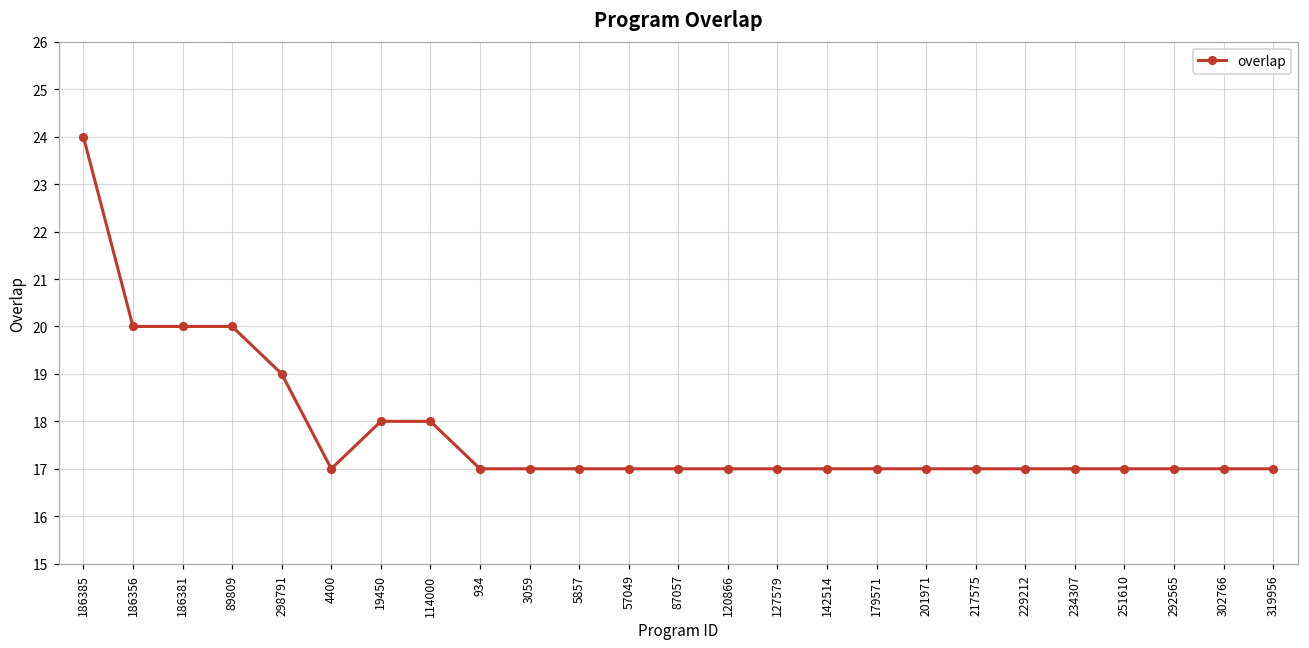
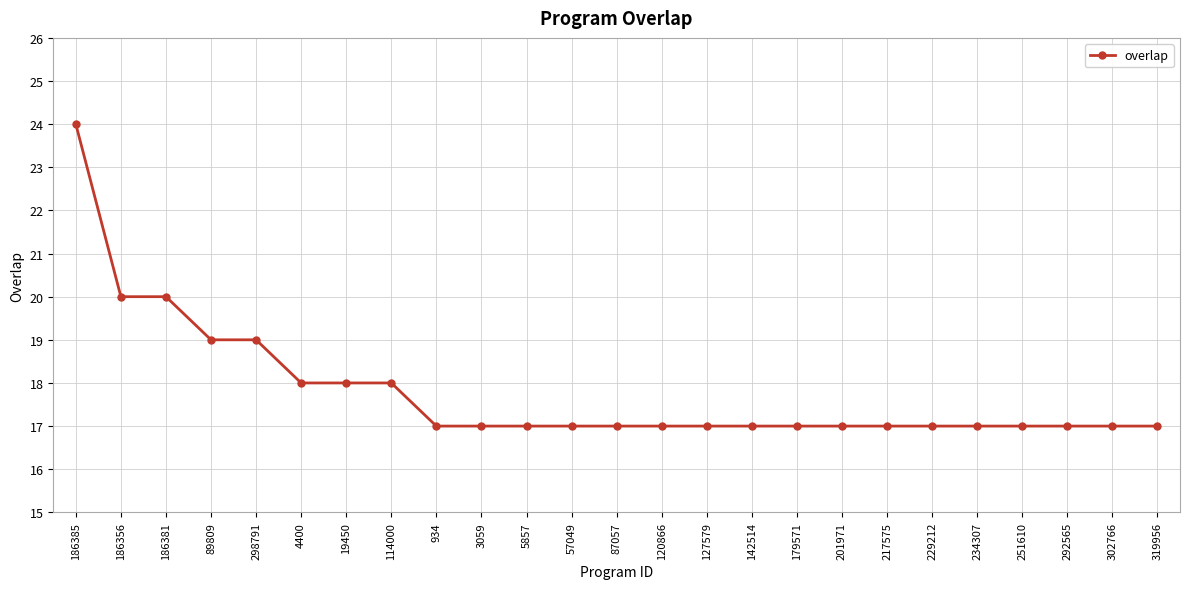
  {
    "186385": 24,
    "186356": 20,
    "186381": 20,
-   "89809": 20,
+   "89809": 19,
    "298791": 19,
-   "4400": 17,
+   "4400": 18,
    "19450": 18,
    "114000": 18,
    "934": 17,
    "3059": 17,
    "5857": 17,
    "57049": 17,
    "87057": 17,
    "120866": 17,
    "127579": 17,
    "142514": 17,
    "179571": 17,
    "201971": 17,
    "217575": 17,
    "229212": 17,
    "234307": 17,
    "251610": 17,
    "292565": 17,
    "302766": 17,
    "319956": 17
  }
